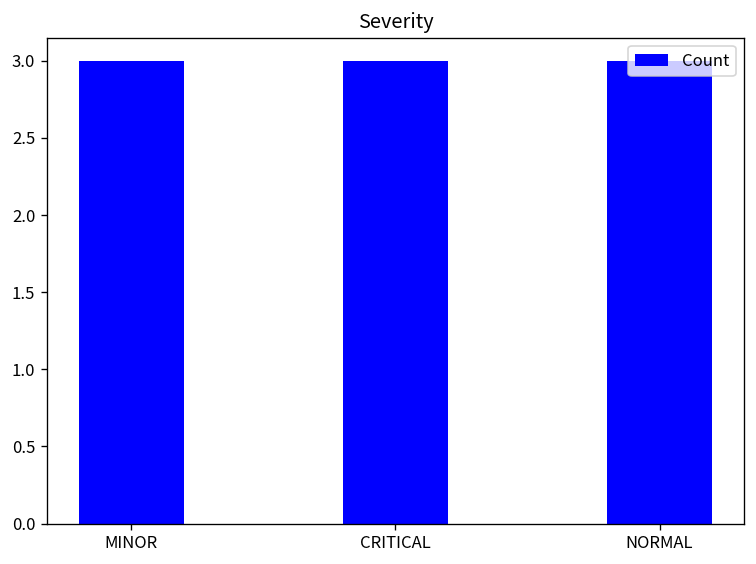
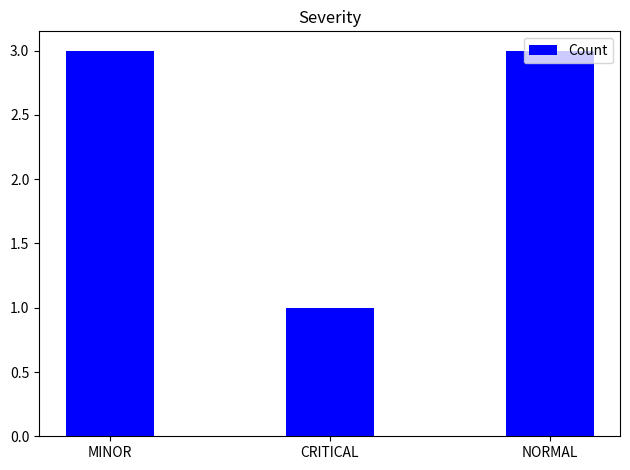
  {
    "MINOR": 3,
-   "CRITICAL": 3
+   "CRITICAL": 1
  }
